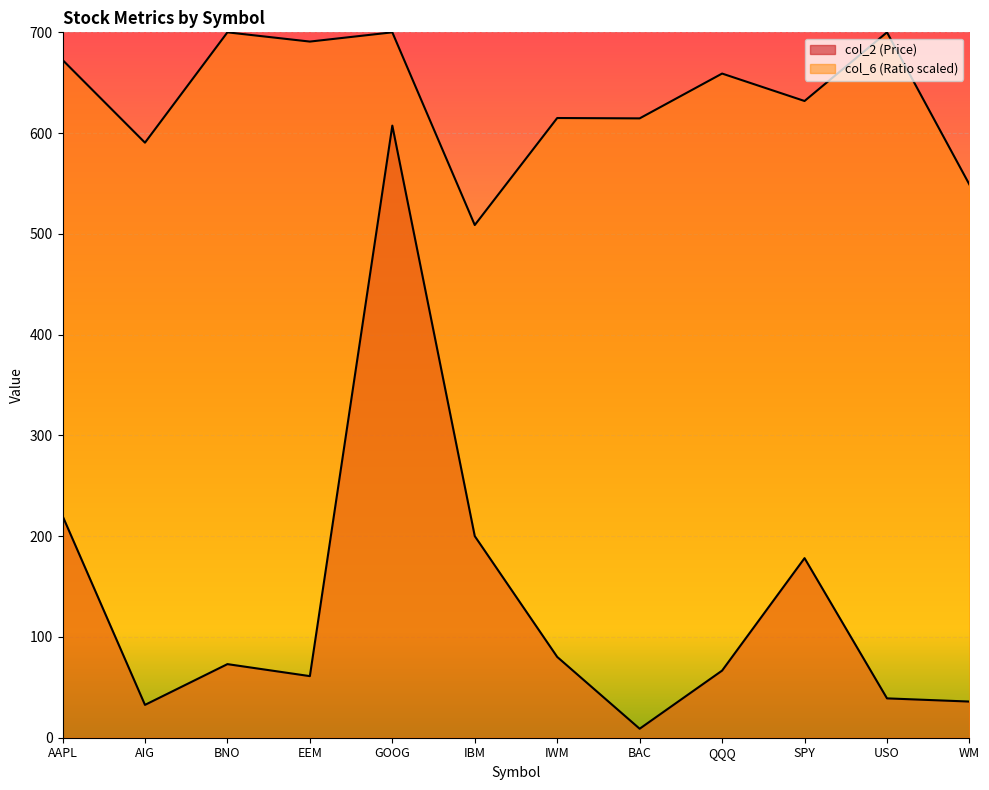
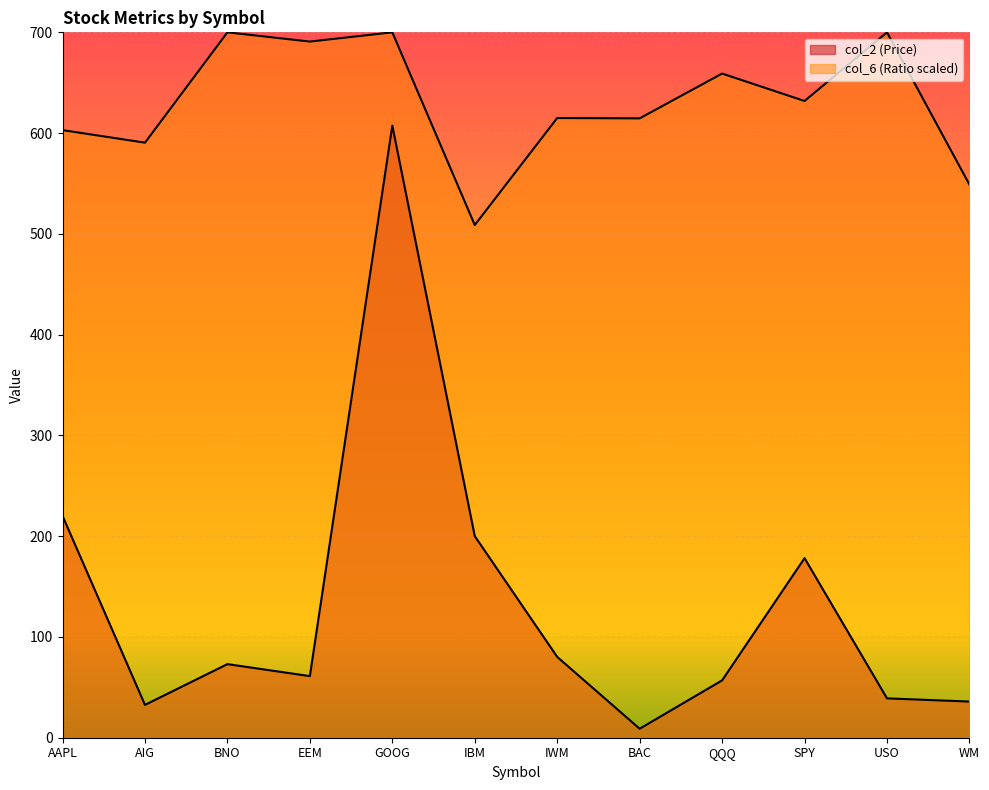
  {
    "col_2 (Price)": {
      "AAPL": 220,
      "AIG": 33,
      "BNO": 73,
      "EEM": 61,
      "GOOG": 607,
      "IBM": 200,
      "IWM": 80,
      "BAC": 9,
-     "QQQ": 67,
+     "QQQ": 57,
      "SPY": 178,
      "USO": 39,
      "WM": 36
    },
    "col_6 (Ratio scaled)": {
-     "AAPL": 673,
+     "AAPL": 603,
      "AIG": 591,
      "BNO": 700,
      "EEM": 691,
      "GOOG": 700,
      "IBM": 509,
      "IWM": 615,
      "BAC": 615,
      "QQQ": 659,
      "SPY": 632,
      "USO": 700,
      "WM": 549
    }
  }
